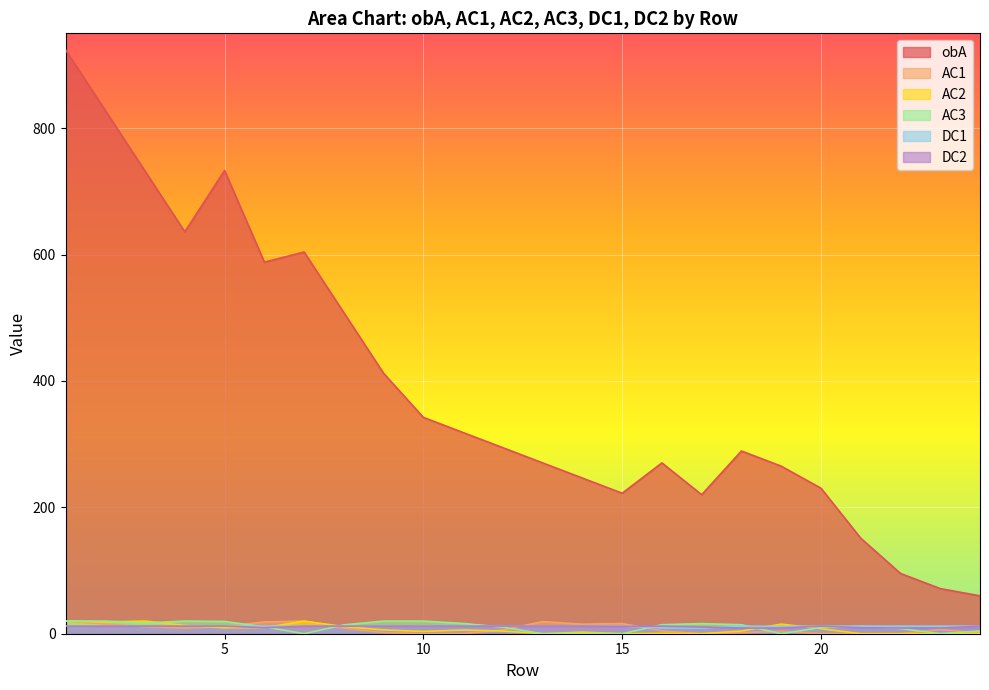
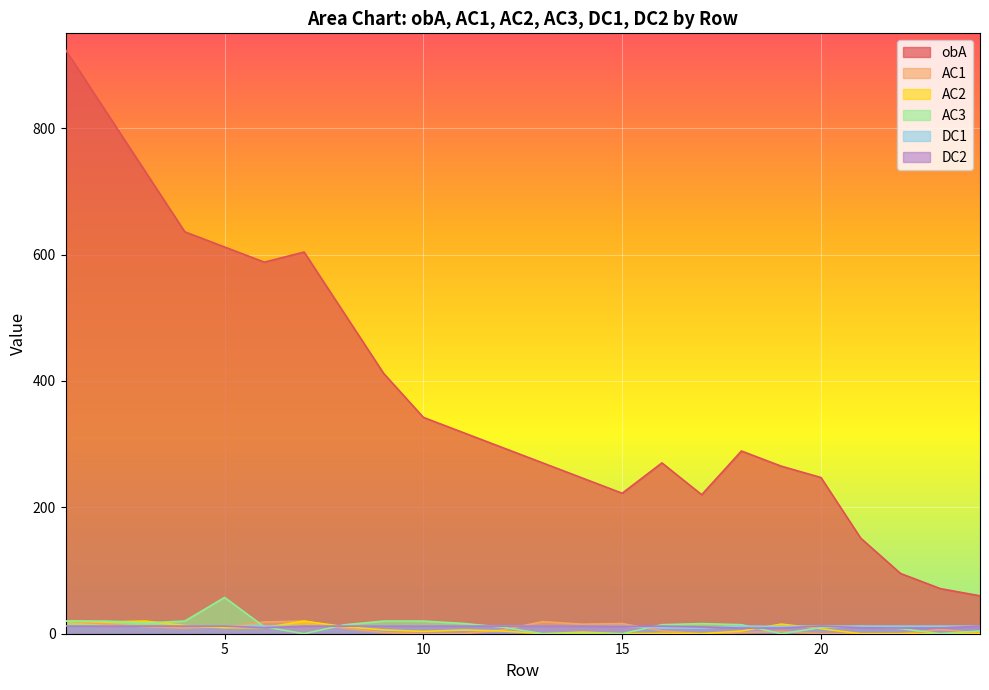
  {
    "obA": {
-     "5": 730,
+     "5": 610,
      "10": 340,
      "15": 220,
-     "20": 230
+     "20": 250
    },
    "AC1": {
      "15": 20,
      "20": 0
    },
    "AC3": {
-     "5": 20,
+     "5": 60,
      "10": 20
    }
  }
